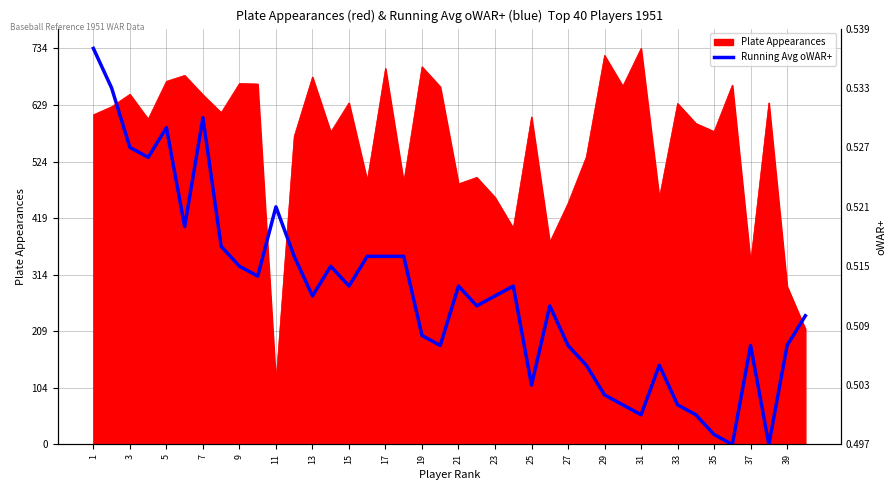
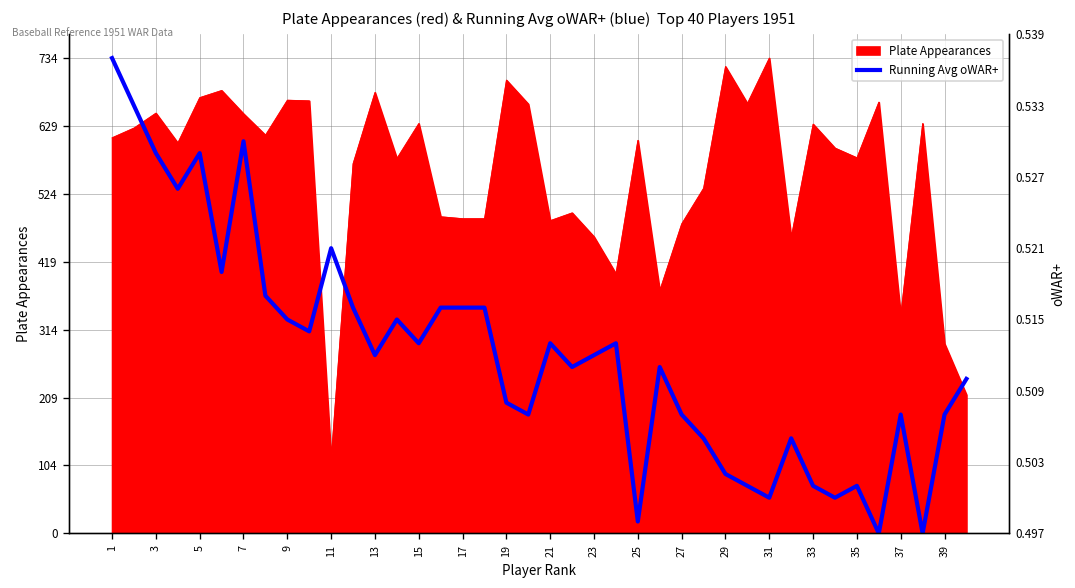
  {
    "Plate Appearances": {
      "1": 610,
      "3": 650,
      "5": 670,
      "7": 650,
      "9": 670,
      "11": 120,
      "13": 680,
      "15": 630,
-     "17": 700,
+     "17": 490,
      "19": 700,
      "21": 480,
      "23": 460,
      "25": 610,
-     "27": 450,
+     "27": 480,
      "29": 720,
      "31": 730,
      "33": 630,
      "35": 580,
      "37": 340,
      "39": 290
    },
    "Running Avg oWAR+": {
      "1": 730,
-     "3": 550,
+     "3": 590,
      "5": 590,
      "7": 610,
      "9": 330,
      "11": 440,
      "13": 280,
      "15": 290,
      "17": 350,
      "19": 200,
      "21": 290,
      "23": 280,
-     "25": 110,
+     "25": 20,
      "27": 180,
      "29": 90,
      "31": 60,
      "33": 70,
-     "35": 20,
+     "35": 70,
      "37": 180,
      "39": 180
    }
  }
